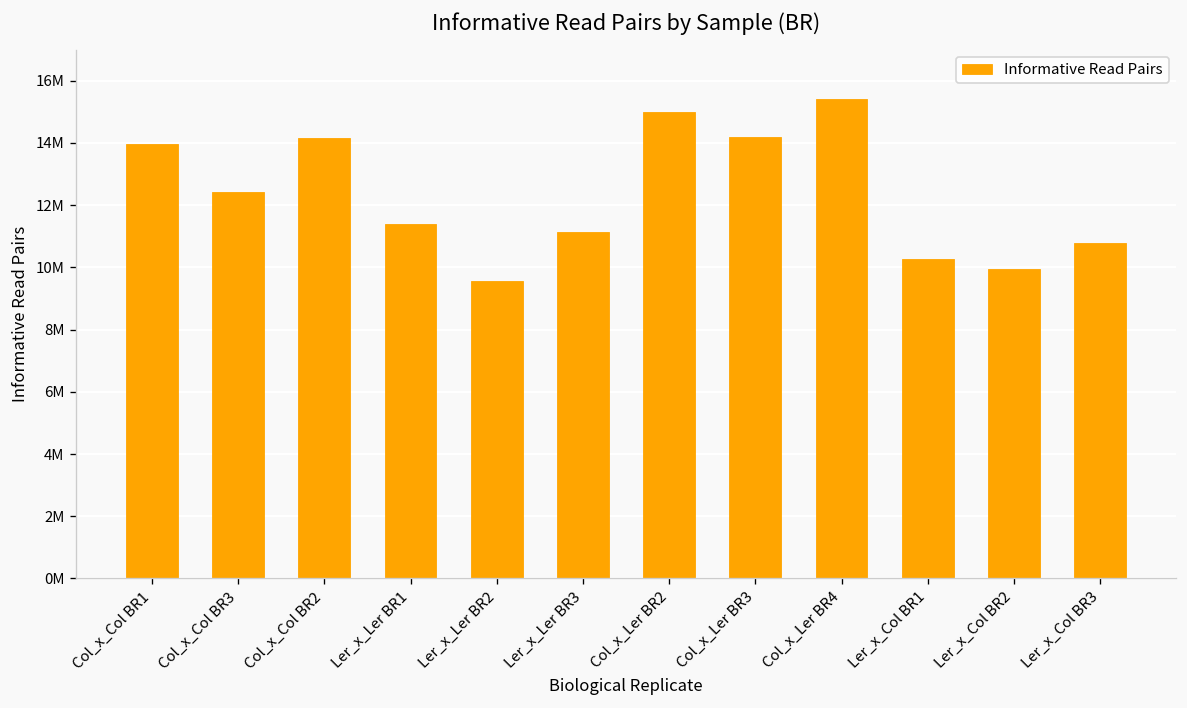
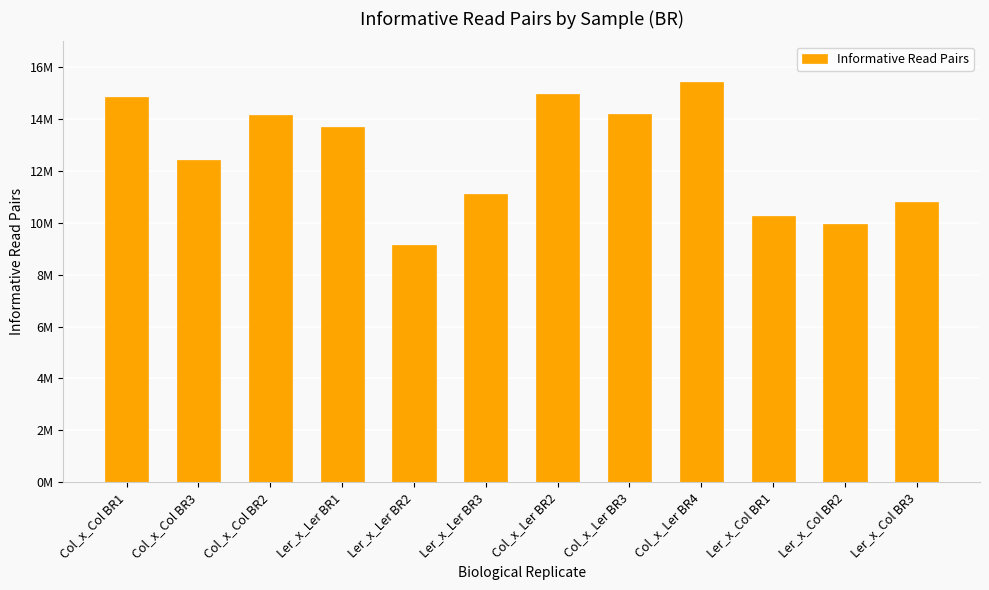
  {
-   "Col_x_Col BR1": 14000000,
+   "Col_x_Col BR1": 14900000,
    "Col_x_Col BR3": 12400000,
    "Col_x_Col BR2": 14100000,
-   "Ler_x_Ler BR1": 11400000,
-   "Ler_x_Ler BR2": 9600000,
+   "Ler_x_Ler BR1": 13700000,
+   "Ler_x_Ler BR2": 9200000,
    "Ler_x_Ler BR3": 11100000,
    "Col_x_Ler BR2": 15000000,
    "Col_x_Ler BR3": 14200000,
    "Col_x_Ler BR4": 15400000,
    "Ler_x_Col BR1": 10300000,
    "Ler_x_Col BR2": 9900000,
    "Ler_x_Col BR3": 10800000
  }
